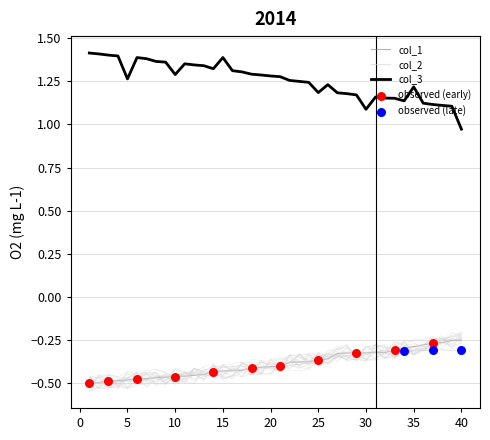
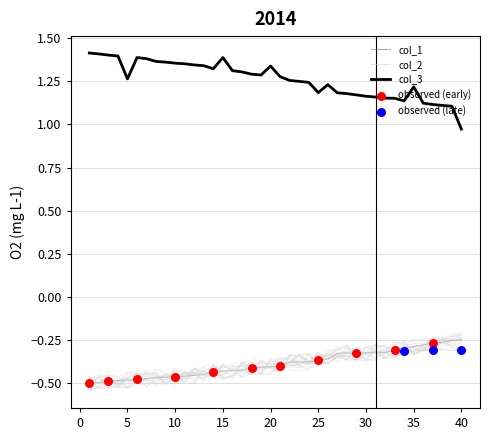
  {
    "col_3": {
      "5": 1.26,
-     "10": 1.29,
+     "10": 1.36,
      "15": 1.39,
-     "20": 1.28,
+     "20": 1.34,
      "25": 1.18,
-     "30": 1.09,
+     "30": 1.16,
      "35": 1.22,
      "40": 0.97
    }
  }
